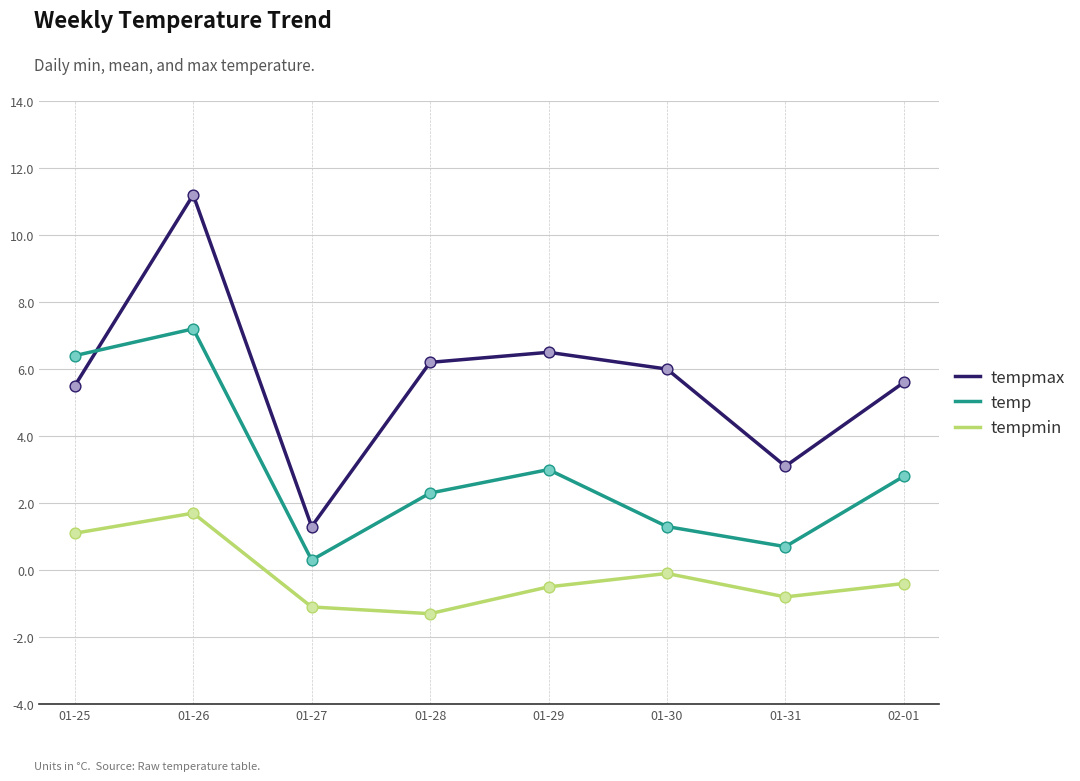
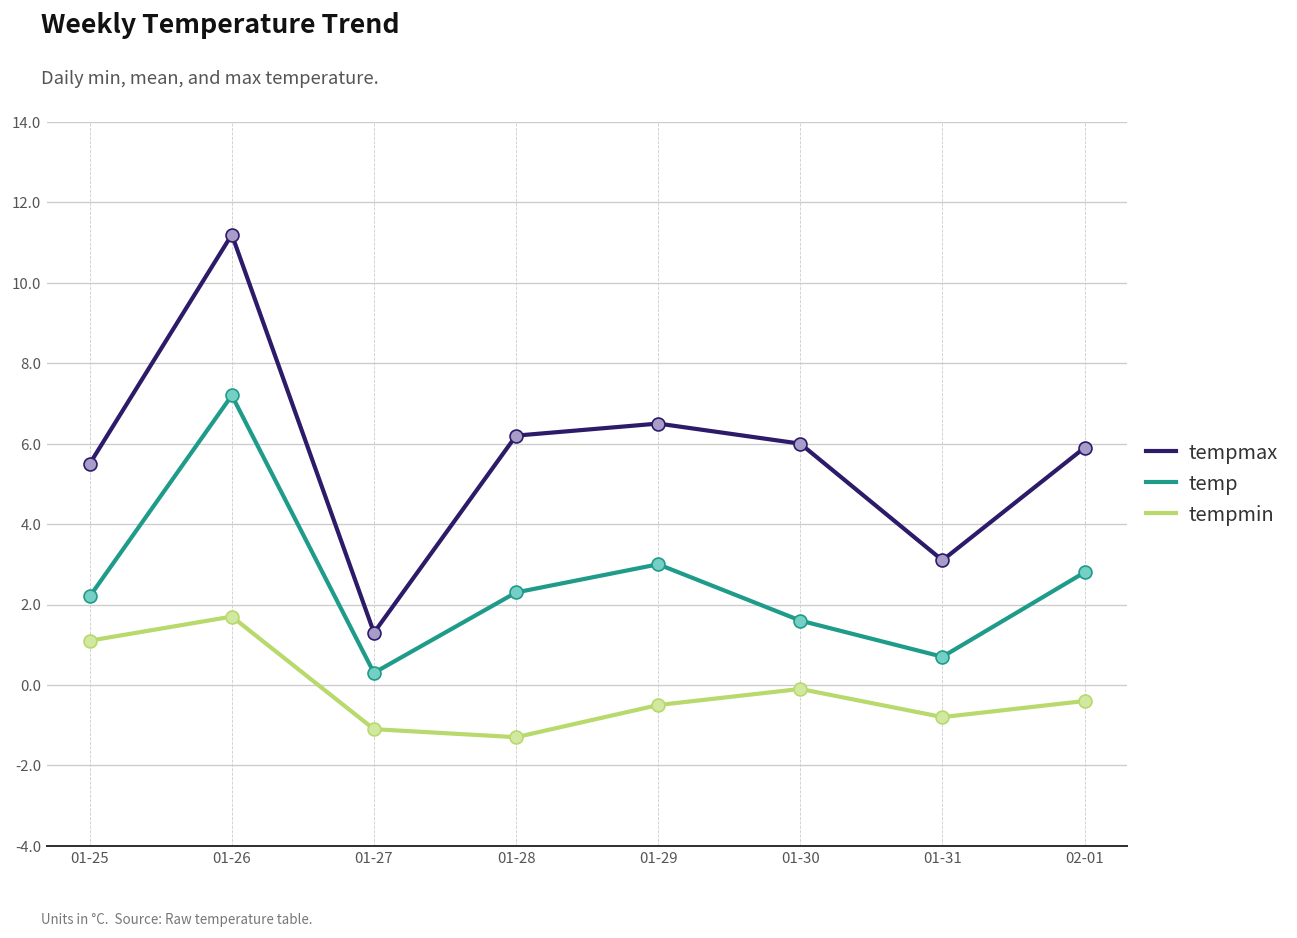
  {
    "tempmax": {
      "01-25": 5.5,
      "01-26": 11.2,
      "01-27": 1.3,
      "01-28": 6.2,
      "01-29": 6.5,
      "01-30": 6.0,
      "01-31": 3.1,
-     "02-01": 5.6
+     "02-01": 5.9
    },
    "temp": {
-     "01-25": 6.4,
+     "01-25": 2.2,
      "01-26": 7.2,
      "01-27": 0.3,
      "01-28": 2.3,
      "01-29": 3.0,
-     "01-30": 1.3,
+     "01-30": 1.6,
      "01-31": 0.7,
      "02-01": 2.8
    },
    "tempmin": {
      "01-25": 1.1,
      "01-26": 1.7,
      "01-27": -1.1,
      "01-28": -1.3,
      "01-29": -0.5,
      "01-30": -0.1,
      "01-31": -0.8,
      "02-01": -0.4
    }
  }
